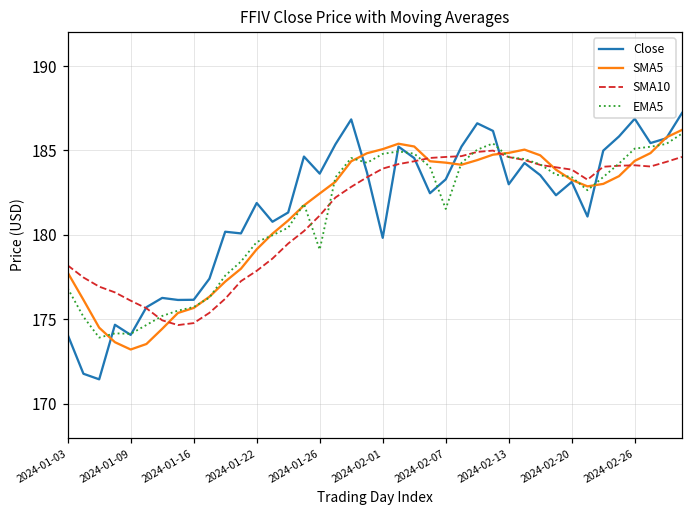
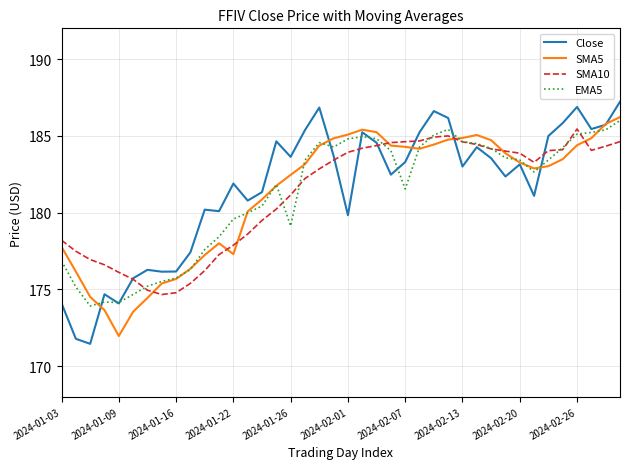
  {
    "Close": {
      "2024-01-03": 174.1,
      "2024-01-16": 176.2,
      "2024-01-22": 181.9,
      "2024-01-26": 183.6,
      "2024-02-01": 179.8,
      "2024-02-07": 183.3,
      "2024-02-13": 183.0,
      "2024-02-26": 186.9
    },
    "SMA5": {
      "2024-01-03": 177.8,
-     "2024-01-09": 173.2,
-     "2024-01-22": 179.1,
+     "2024-01-09": 172.0,
+     "2024-01-22": 177.3,
      "2024-01-26": 182.5,
      "2024-02-01": 185.1,
      "2024-02-07": 184.3,
      "2024-02-13": 184.9,
      "2024-02-26": 184.4
    },
    "SMA10": {
      "2024-01-03": 178.2,
      "2024-01-09": 176.1,
      "2024-01-16": 174.8,
      "2024-01-22": 177.9,
      "2024-01-26": 181.1,
      "2024-02-01": 183.9,
      "2024-02-07": 184.6,
      "2024-02-20": 183.9,
-     "2024-02-26": 184.1
+     "2024-02-26": 185.4
    },
    "EMA5": {
      "2024-01-03": 176.8,
      "2024-01-22": 179.6,
      "2024-01-26": 179.1,
      "2024-02-01": 184.8,
      "2024-02-07": 181.5,
      "2024-02-20": 183.4,
      "2024-02-26": 185.1
    }
  }
